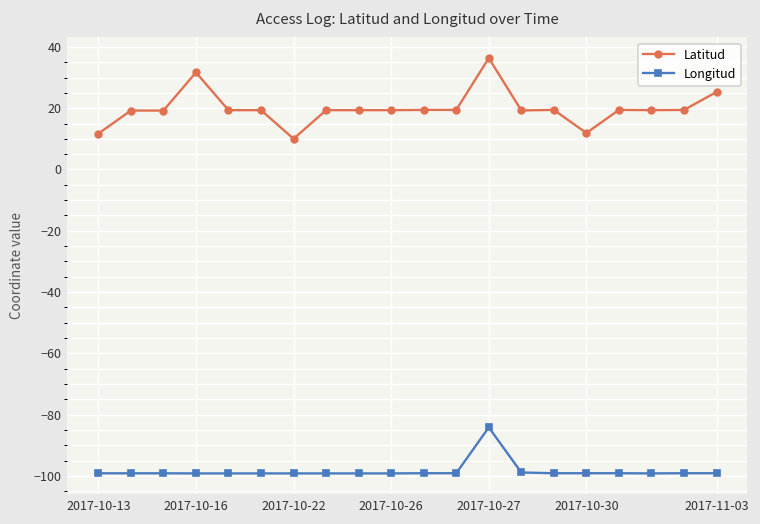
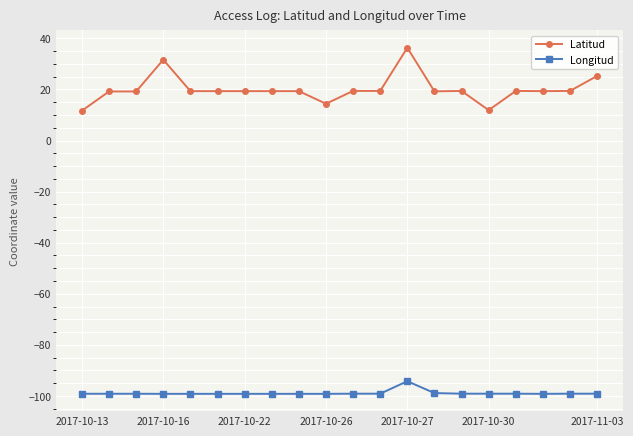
  {
    "Latitud": {
      "2017-10-13": 12,
      "2017-10-16": 32,
-     "2017-10-22": 10,
-     "2017-10-26": 19,
+     "2017-10-22": 19,
+     "2017-10-26": 14,
      "2017-10-27": 36,
      "2017-10-30": 12,
      "2017-11-03": 25
    },
    "Longitud": {
      "2017-10-13": -99,
      "2017-10-16": -99,
      "2017-10-22": -99,
      "2017-10-26": -99,
-     "2017-10-27": -84,
+     "2017-10-27": -94,
      "2017-10-30": -99,
      "2017-11-03": -99
    }
  }
